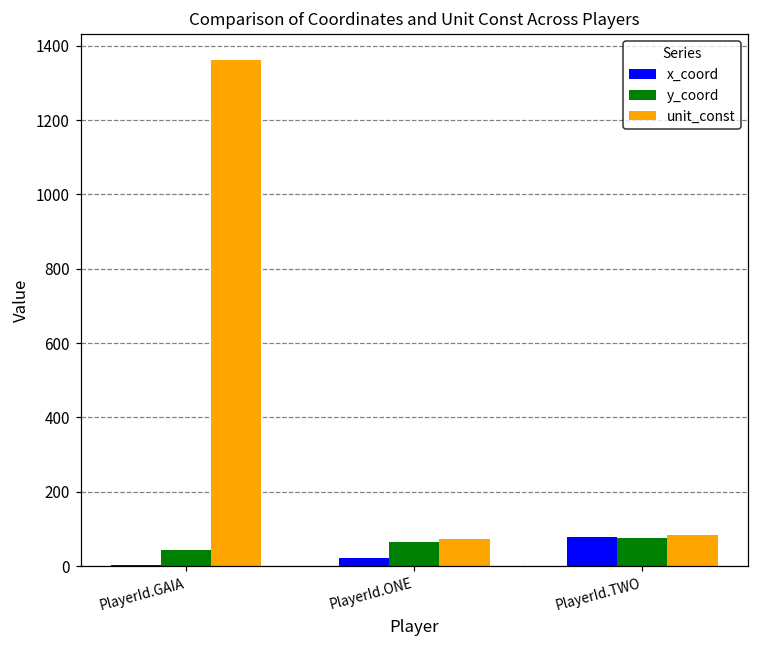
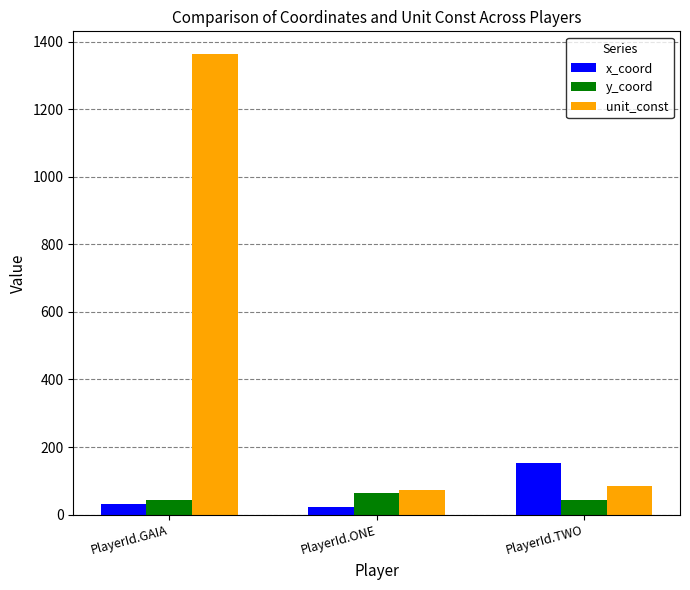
  {
    "x_coord": {
-     "PlayerId.GAIA": 0,
+     "PlayerId.GAIA": 30,
      "PlayerId.ONE": 20,
-     "PlayerId.TWO": 80
+     "PlayerId.TWO": 150
    },
    "y_coord": {
      "PlayerId.GAIA": 40,
      "PlayerId.ONE": 60,
-     "PlayerId.TWO": 80
+     "PlayerId.TWO": 40
    },
    "unit_const": {
      "PlayerId.GAIA": 1360,
      "PlayerId.ONE": 70,
      "PlayerId.TWO": 80
    }
  }
